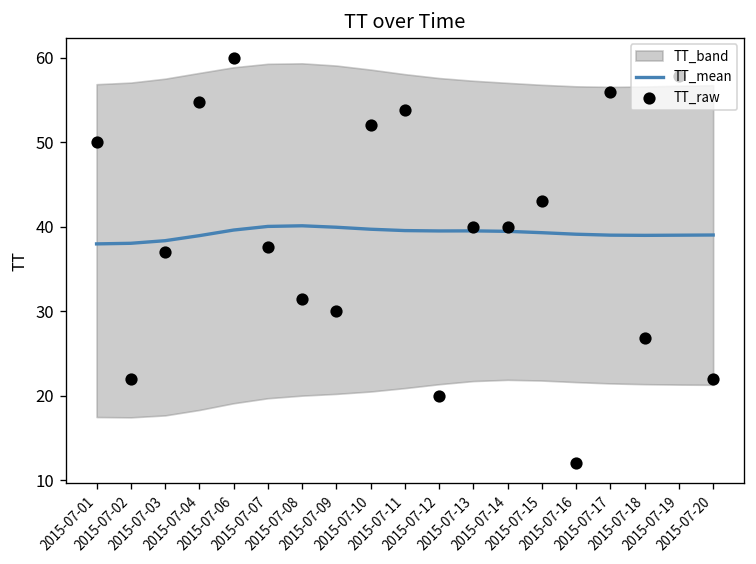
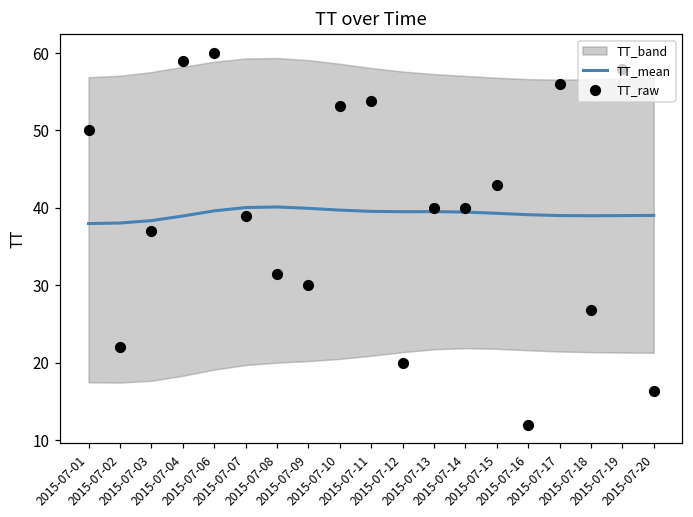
  {
    "TT_mean": {
      "2015-07-01": 38,
      "2015-07-02": 38,
      "2015-07-03": 38,
      "2015-07-04": 39,
      "2015-07-06": 40,
      "2015-07-07": 40,
      "2015-07-08": 40,
      "2015-07-09": 40,
      "2015-07-10": 40,
      "2015-07-11": 40,
      "2015-07-12": 40,
      "2015-07-13": 40,
      "2015-07-14": 39,
      "2015-07-15": 39,
      "2015-07-16": 39,
      "2015-07-17": 39,
      "2015-07-18": 39,
      "2015-07-19": 39,
      "2015-07-20": 39
    },
    "TT_raw": {
-     "2015-07-04": 55,
-     "2015-07-07": 38,
-     "2015-07-10": 52,
-     "2015-07-20": 22
+     "2015-07-04": 59,
+     "2015-07-07": 39,
+     "2015-07-10": 53,
+     "2015-07-20": 16
    }
  }
